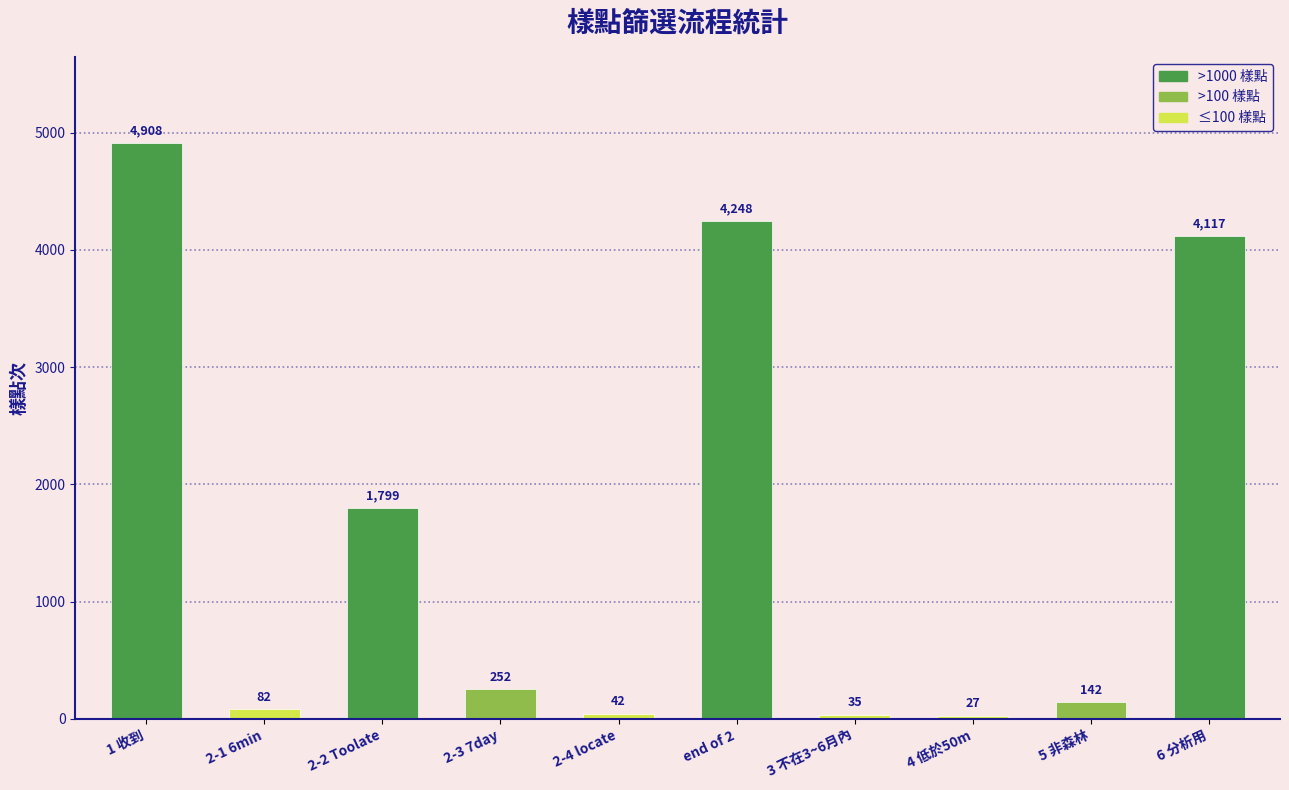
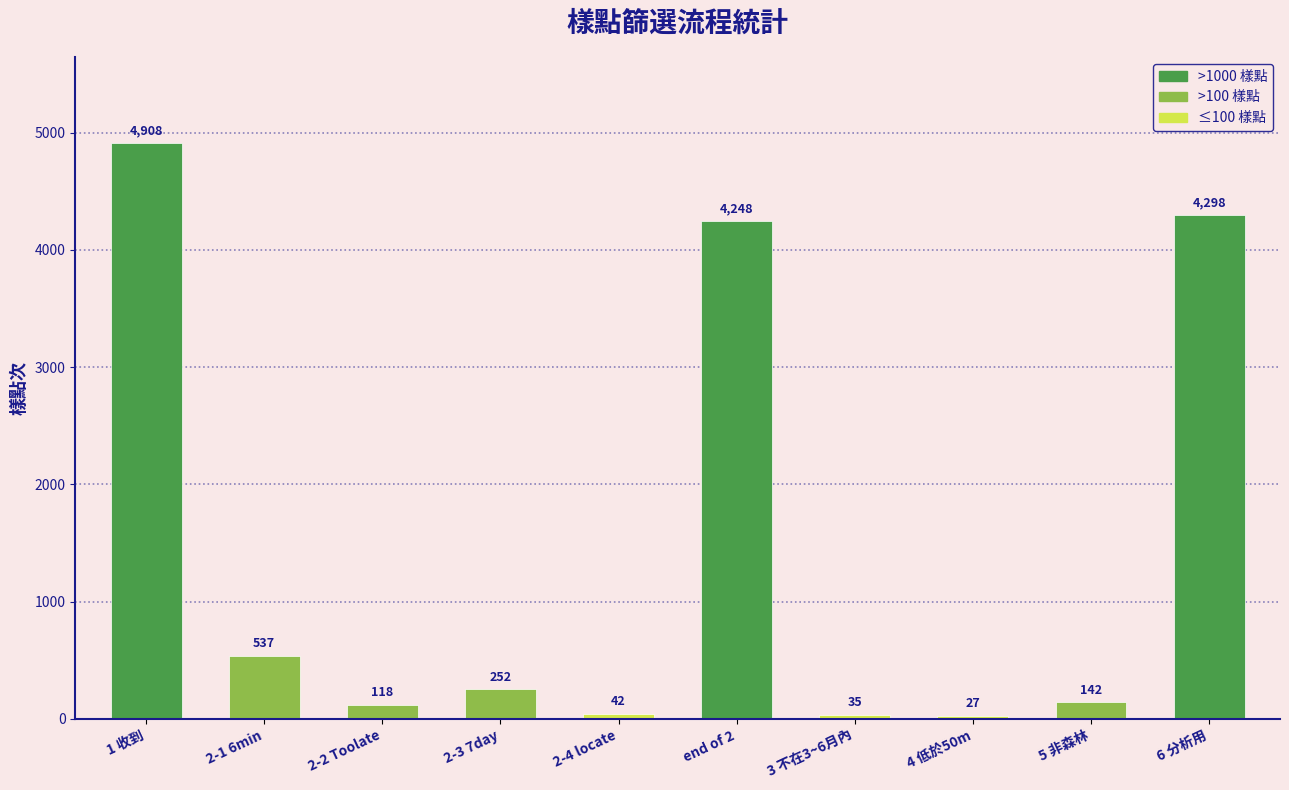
  {
    "1 收到": "4,908",
-   "2-1 6min": "82",
-   "2-2 Toolate": "1,799",
+   "2-1 6min": "537",
+   "2-2 Toolate": "118",
    "2-3 7day": "252",
    "2-4 locate": "42",
    "end of 2": "4,248",
    "3 不在3~6月內": "35",
    "4 低於50m": "27",
    "5 非森林": "142",
-   "6 分析用": "4,117"
+   "6 分析用": "4,298"
  }
